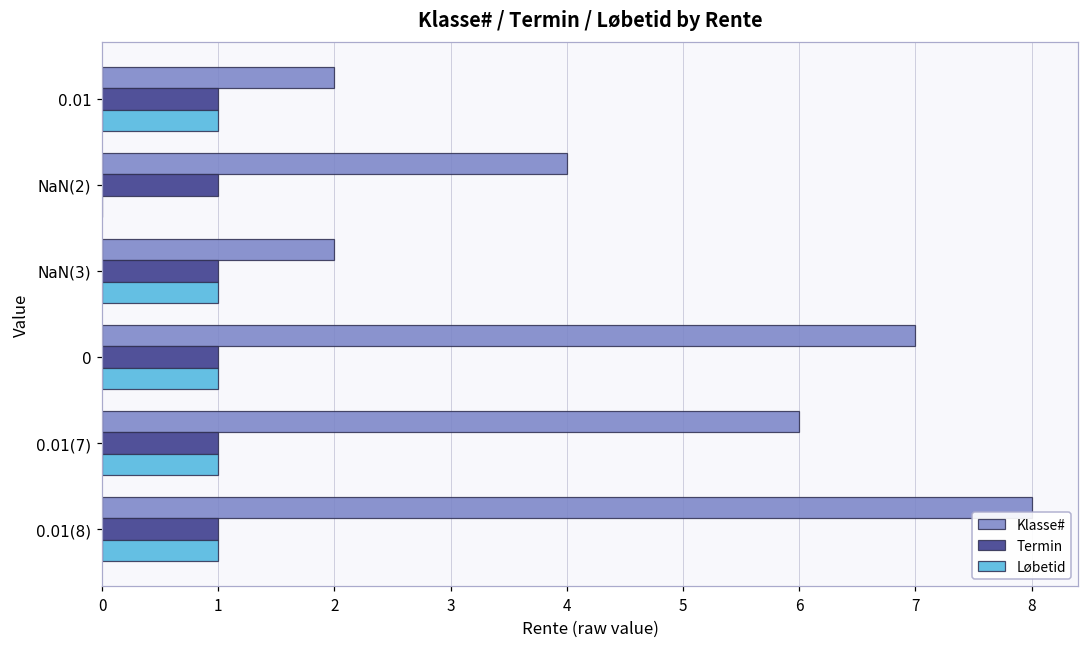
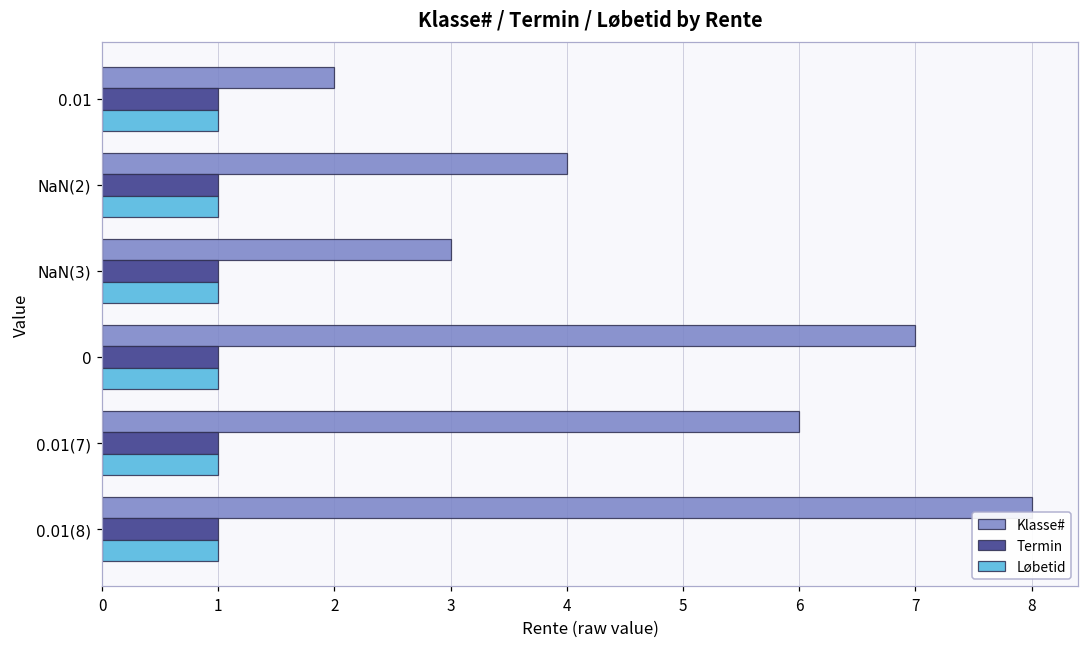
  {
    "Klasse#": {
      "0.01": 2,
      "NaN(2)": 4,
-     "NaN(3)": 2,
+     "NaN(3)": 3,
      "0": 7,
      "0.01(7)": 6,
      "0.01(8)": 8
    },
    "Termin": {
      "0.01": 1,
      "NaN(2)": 1,
      "NaN(3)": 1,
      "0": 1,
      "0.01(7)": 1,
      "0.01(8)": 1
    },
    "Løbetid": {
      "0.01": 1,
-     "NaN(2)": 0,
+     "NaN(2)": 1,
      "NaN(3)": 1,
      "0": 1,
      "0.01(7)": 1,
      "0.01(8)": 1
    }
  }
